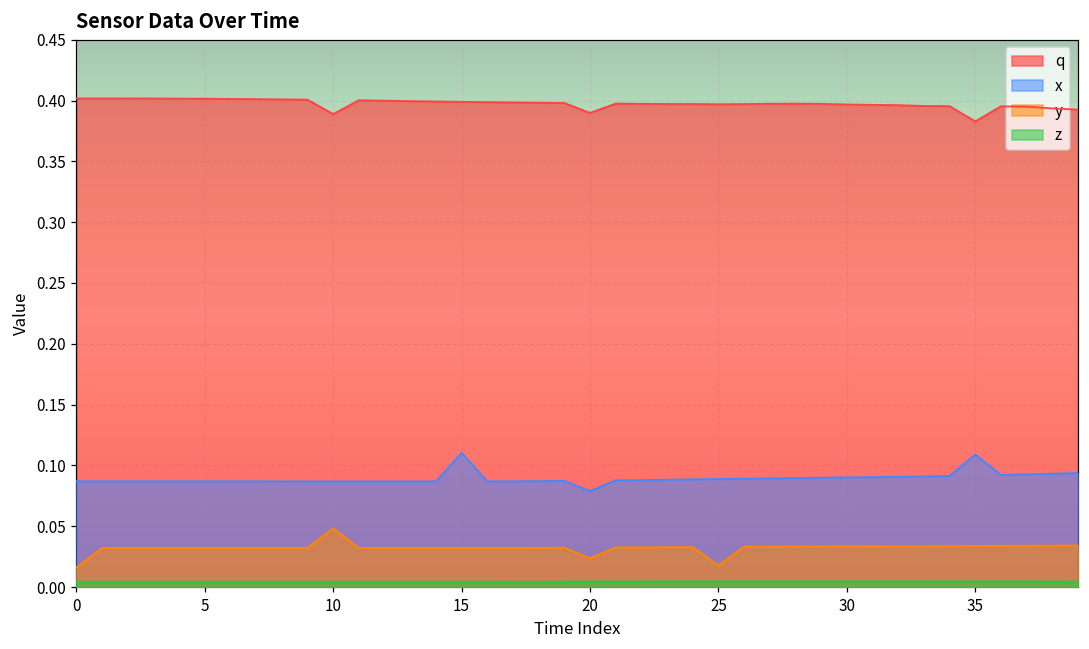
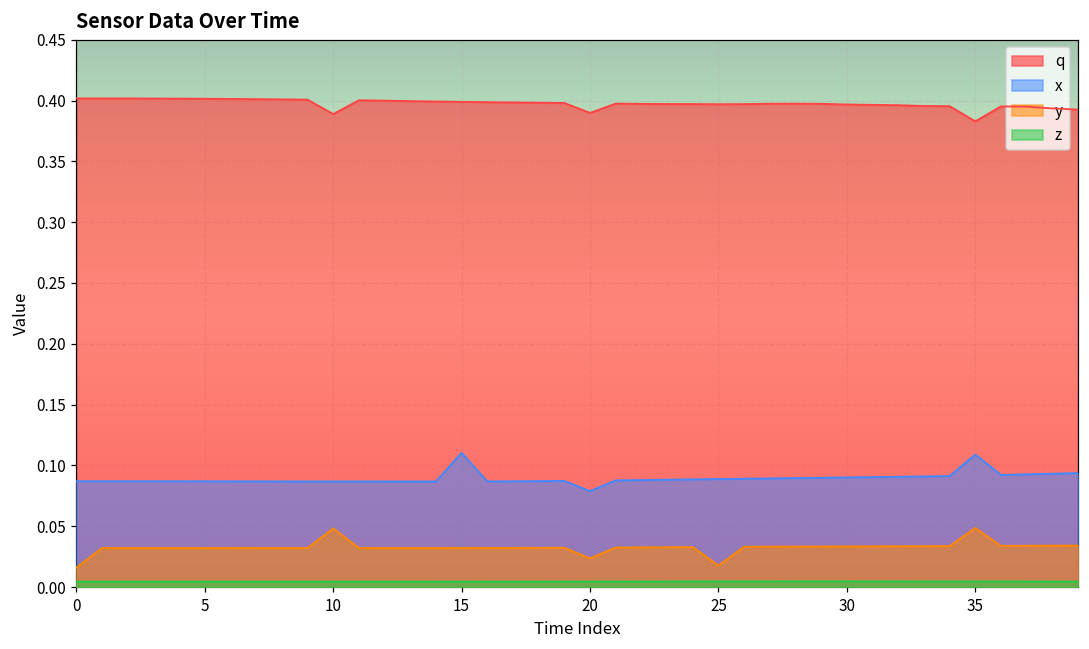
  {
    "q": {
      "0": 0.402,
      "5": 0.401,
      "10": 0.389,
      "15": 0.399,
      "20": 0.390,
      "25": 0.397,
      "30": 0.397,
      "35": 0.383
    },
    "x": {
      "0": 0.087,
      "5": 0.087,
      "10": 0.087,
      "15": 0.110,
      "20": 0.079,
      "25": 0.089,
      "30": 0.090,
      "35": 0.109
    },
    "y": {
      "0": 0.016,
      "5": 0.032,
      "10": 0.048,
      "15": 0.032,
      "20": 0.024,
      "25": 0.018,
      "30": 0.033,
-     "35": 0.034
+     "35": 0.049
    },
    "z": {
      "0": 0.004,
      "5": 0.004,
      "10": 0.004,
      "15": 0.004,
      "20": 0.005,
      "25": 0.005,
      "30": 0.005,
      "35": 0.005
    }
  }
